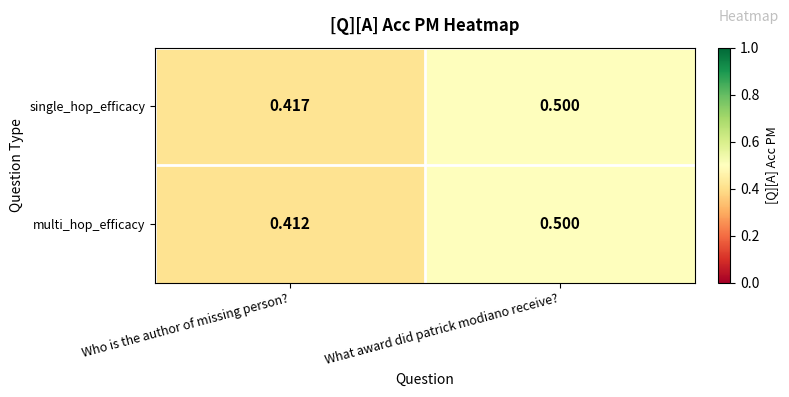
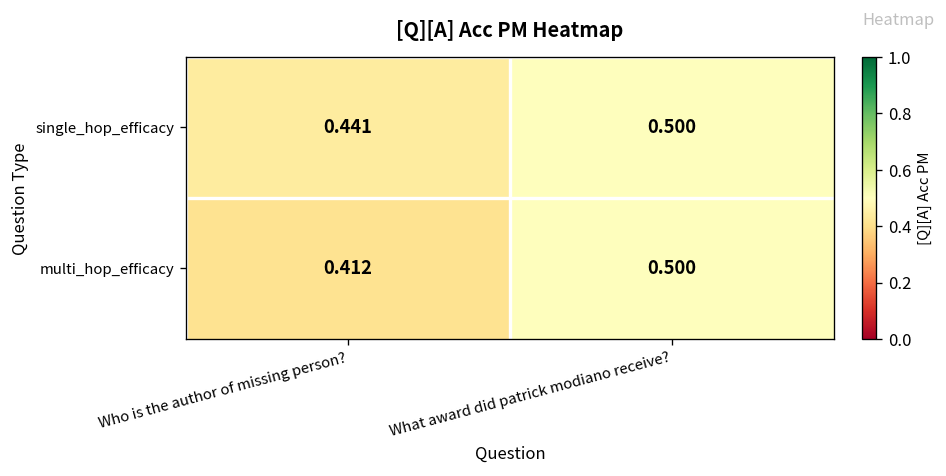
  {
    "single_hop_efficacy": {
-     "Who is the author of missing person?": 0.417,
+     "Who is the author of missing person?": 0.441,
      "What award did patrick modiano receive?": 0.500
    },
    "multi_hop_efficacy": {
      "Who is the author of missing person?": 0.412,
      "What award did patrick modiano receive?": 0.500
    }
  }
